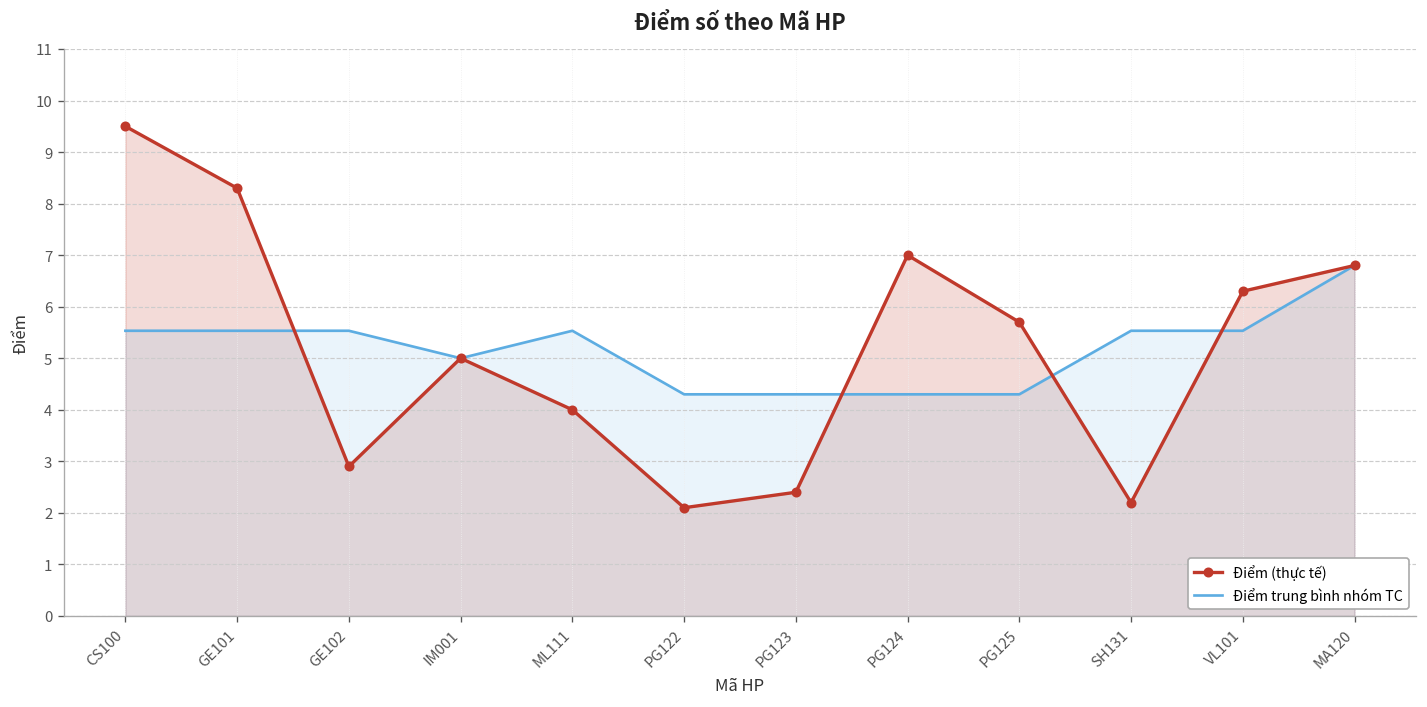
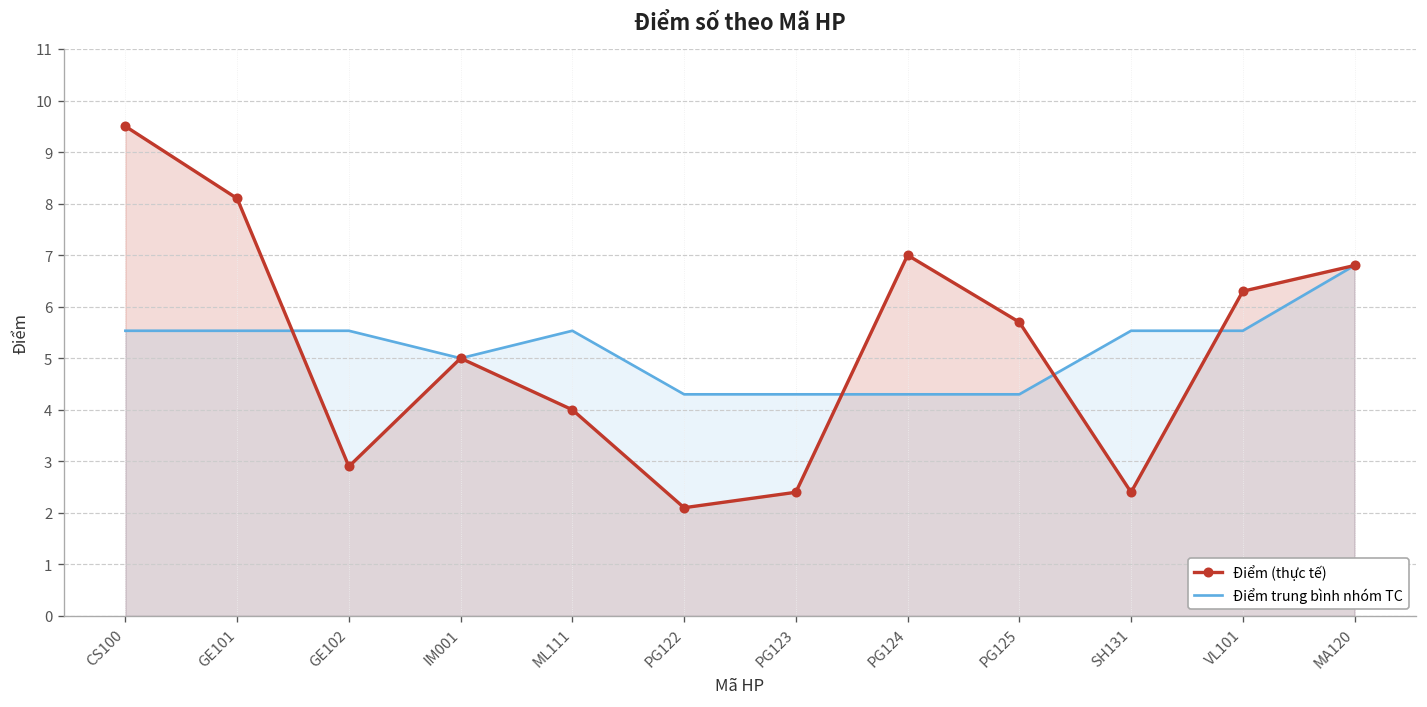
  {
    "Điểm (thực tế)": {
      "CS100": 9.5,
-     "GE101": 8.3,
+     "GE101": 8.1,
      "GE102": 2.9,
      "ML111": 4.0,
      "PG122": 2.1,
      "PG123": 2.4,
      "PG124": 7.0,
      "PG125": 5.7,
-     "SH131": 2.2,
+     "SH131": 2.4,
      "VL101": 6.3
    },
    "Điểm trung bình nhóm TC": {
      "CS100": 5.5,
      "GE101": 5.5,
      "GE102": 5.5,
      "ML111": 5.5,
      "PG122": 4.3,
      "PG123": 4.3,
      "PG124": 4.3,
      "PG125": 4.3,
      "SH131": 5.5,
      "VL101": 5.5
    }
  }
